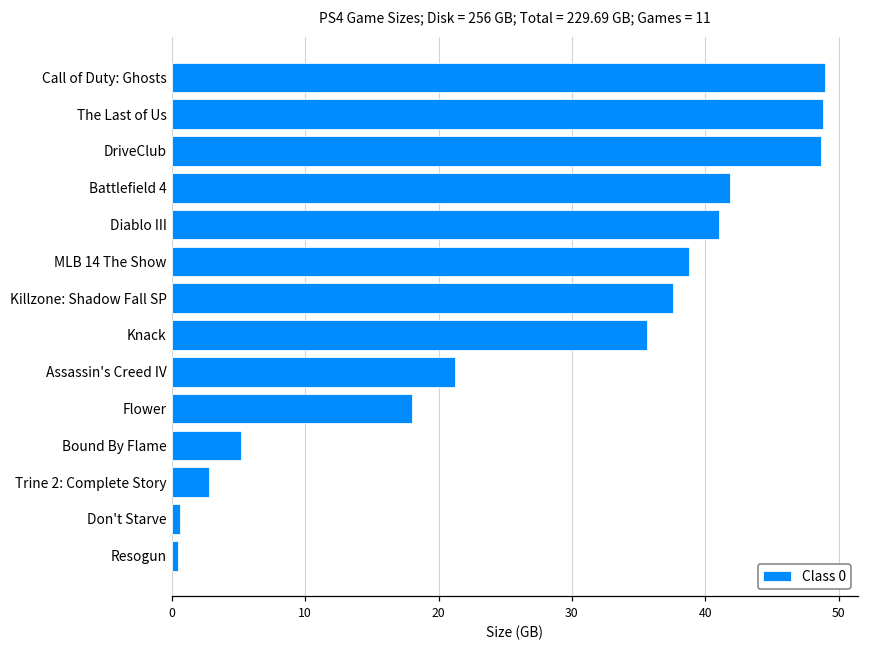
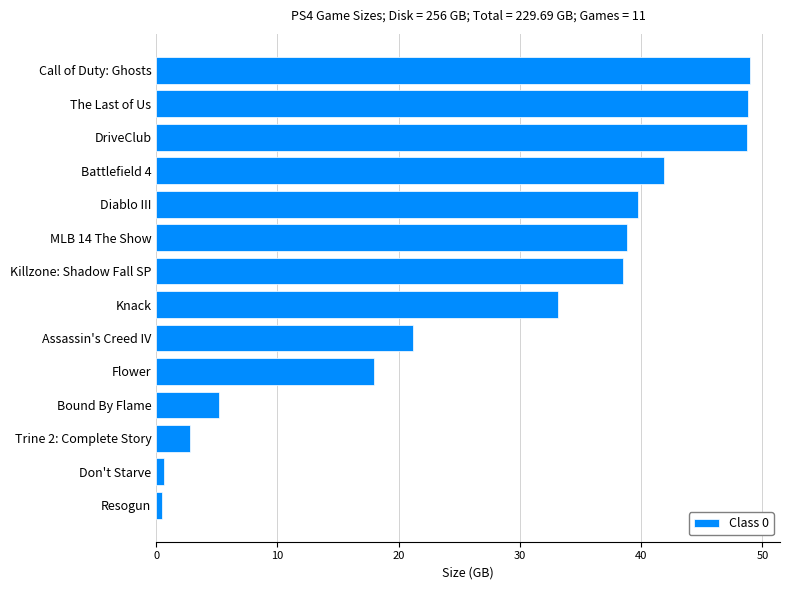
  {
    "Call of Duty: Ghosts": 49.0,
    "The Last of Us": 48.8,
    "DriveClub": 48.7,
    "Battlefield 4": 41.9,
-   "Diablo III": 41.0,
+   "Diablo III": 39.7,
    "MLB 14 The Show": 38.8,
-   "Killzone: Shadow Fall SP": 37.6,
-   "Knack": 35.6,
+   "Killzone: Shadow Fall SP": 38.5,
+   "Knack": 33.1,
    "Assassin's Creed IV": 21.2,
    "Flower": 18.0,
    "Bound By Flame": 5.2,
    "Trine 2: Complete Story": 2.8,
    "Don't Starve": 0.6,
    "Resogun": 0.5
  }
